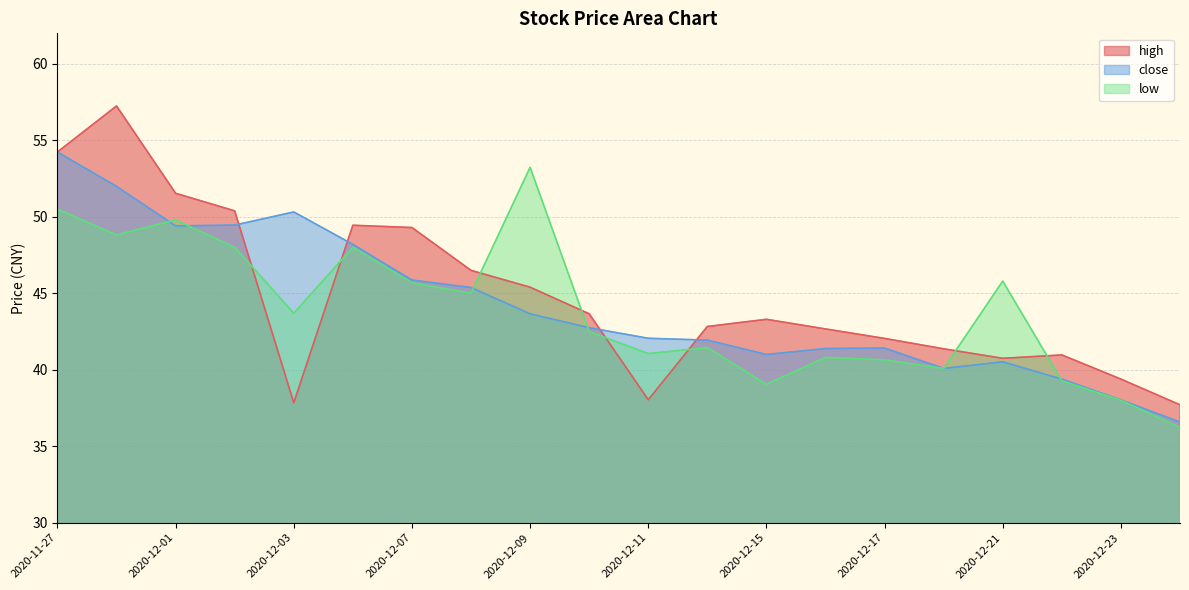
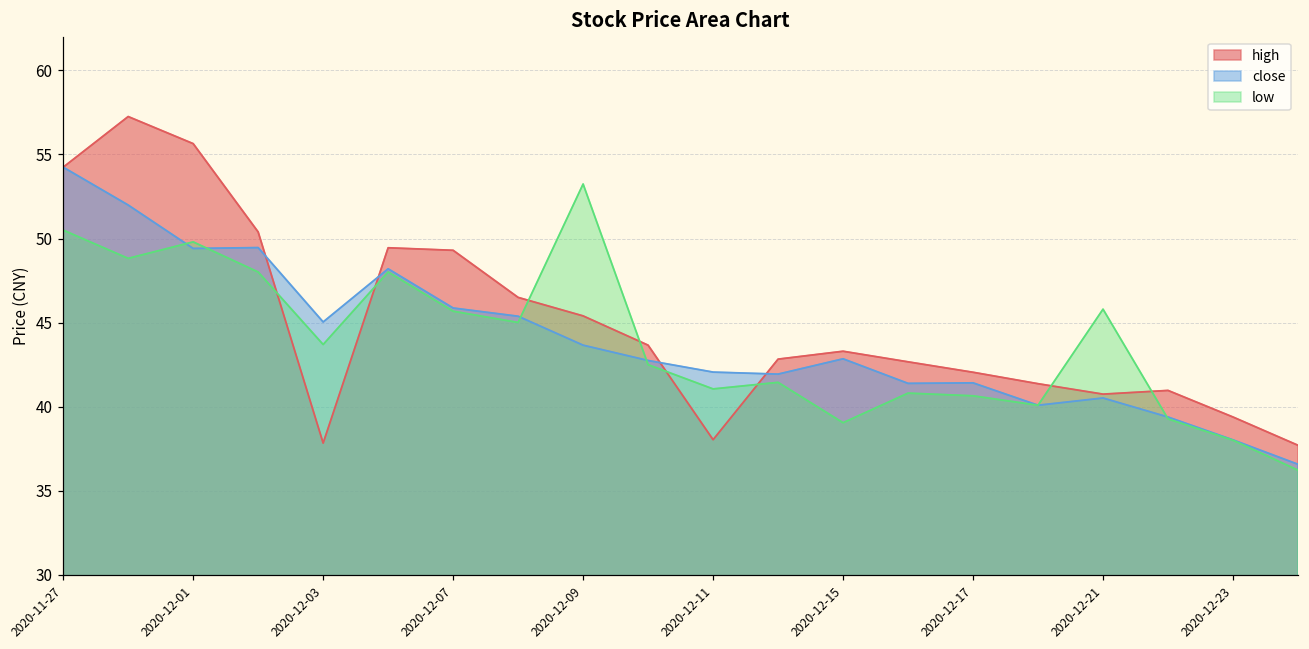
  {
    "high": {
-     "2020-12-01": 51.5,
+     "2020-12-01": 55.6,
      "2020-12-03": 37.8,
      "2020-12-07": 49.3,
      "2020-12-09": 45.4,
      "2020-12-11": 38.0,
      "2020-12-15": 43.3,
      "2020-12-17": 42.1,
      "2020-12-21": 40.8,
      "2020-12-23": 39.4
    },
    "close": {
      "2020-12-01": 49.4,
-     "2020-12-03": 50.3,
+     "2020-12-03": 45.0,
      "2020-12-07": 45.9,
      "2020-12-09": 43.7,
      "2020-12-11": 42.1,
-     "2020-12-15": 41.0,
+     "2020-12-15": 42.9,
      "2020-12-17": 41.4,
      "2020-12-21": 40.5
    },
    "low": {
      "2020-11-27": 50.5,
      "2020-12-01": 49.8,
      "2020-12-03": 43.7,
      "2020-12-07": 45.7,
      "2020-12-09": 53.2,
      "2020-12-11": 41.1,
      "2020-12-15": 39.1,
      "2020-12-17": 40.7,
      "2020-12-21": 45.8
    }
  }
